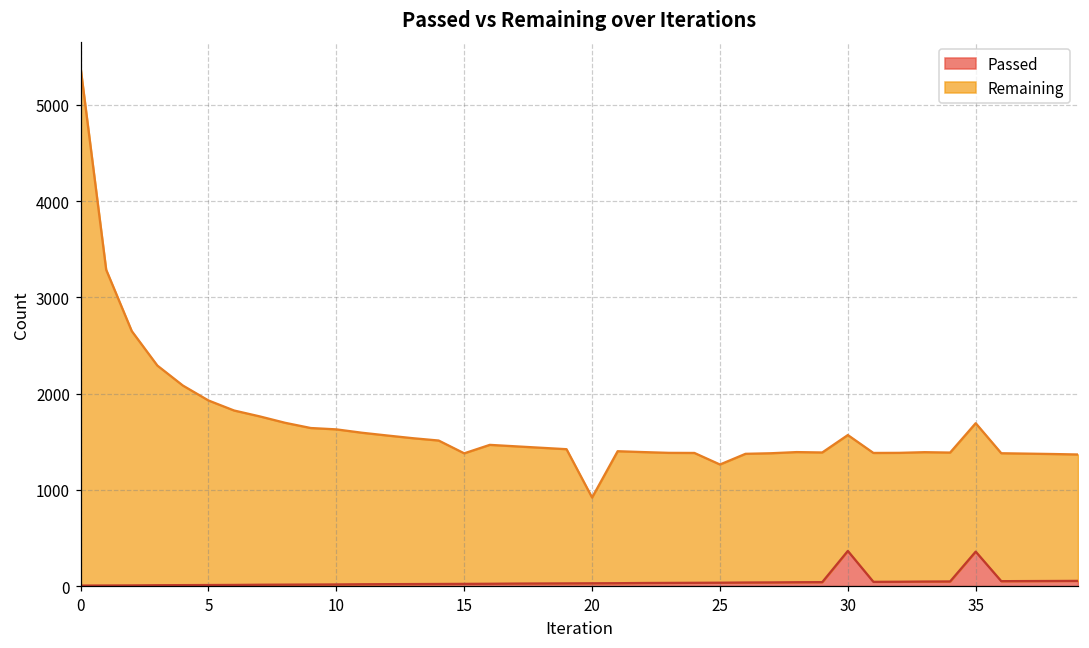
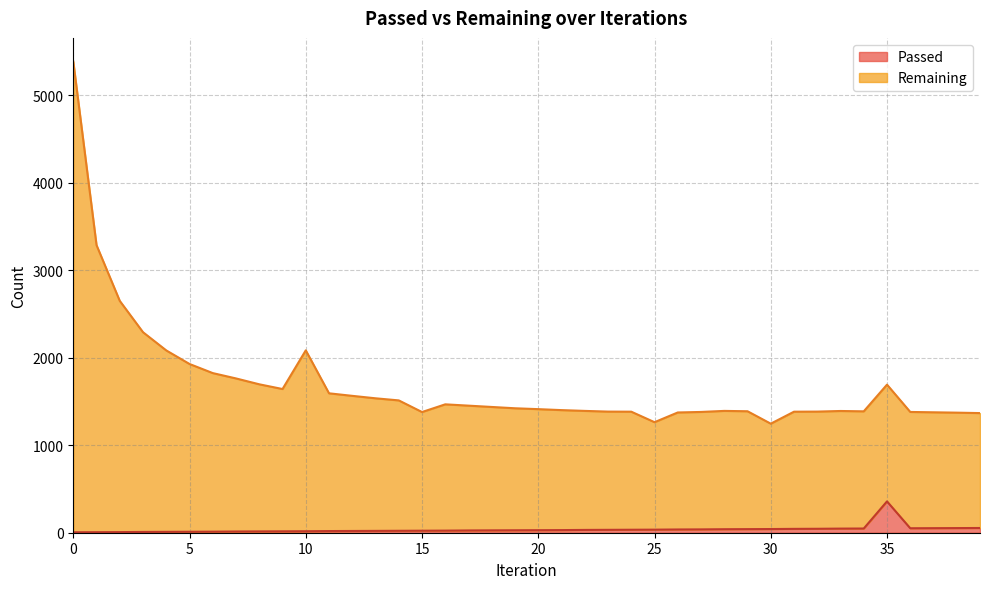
  {
    "Passed": {
      "0": 0,
      "5": 0,
      "10": 0,
      "15": 0,
      "20": 0,
      "25": 0,
-     "30": 400,
+     "30": 0,
      "35": 400
    },
    "Remaining": {
      "0": 5400,
      "5": 1900,
-     "10": 1600,
+     "10": 2100,
      "15": 1400,
-     "20": 900,
+     "20": 1400,
      "25": 1200,
      "30": 1200,
      "35": 1300
    }
  }
